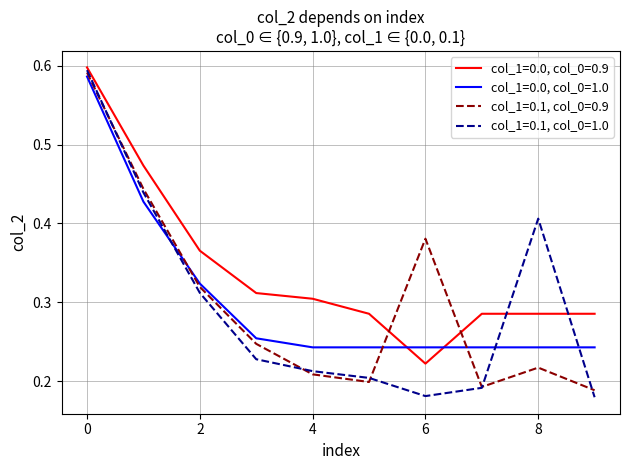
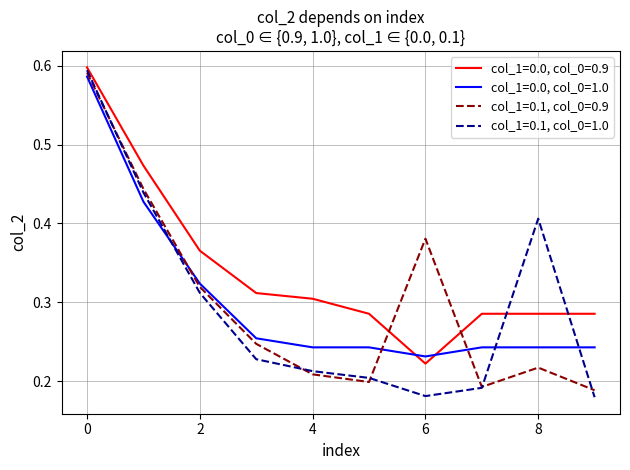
  {
    "col_1=0.0, col_0=0.9": {
      "0": 0.60,
      "2": 0.37,
      "4": 0.30,
      "6": 0.22,
      "8": 0.29
    },
    "col_1=0.0, col_0=1.0": {
      "0": 0.59,
      "2": 0.32,
      "4": 0.24,
-     "6": 0.24,
+     "6": 0.23,
      "8": 0.24
    },
    "col_1=0.1, col_0=0.9": {
      "2": 0.32,
      "4": 0.21,
      "6": 0.38,
      "8": 0.22
    },
    "col_1=0.1, col_0=1.0": {
      "2": 0.31,
      "4": 0.21,
      "6": 0.18,
      "8": 0.41
    }
  }
